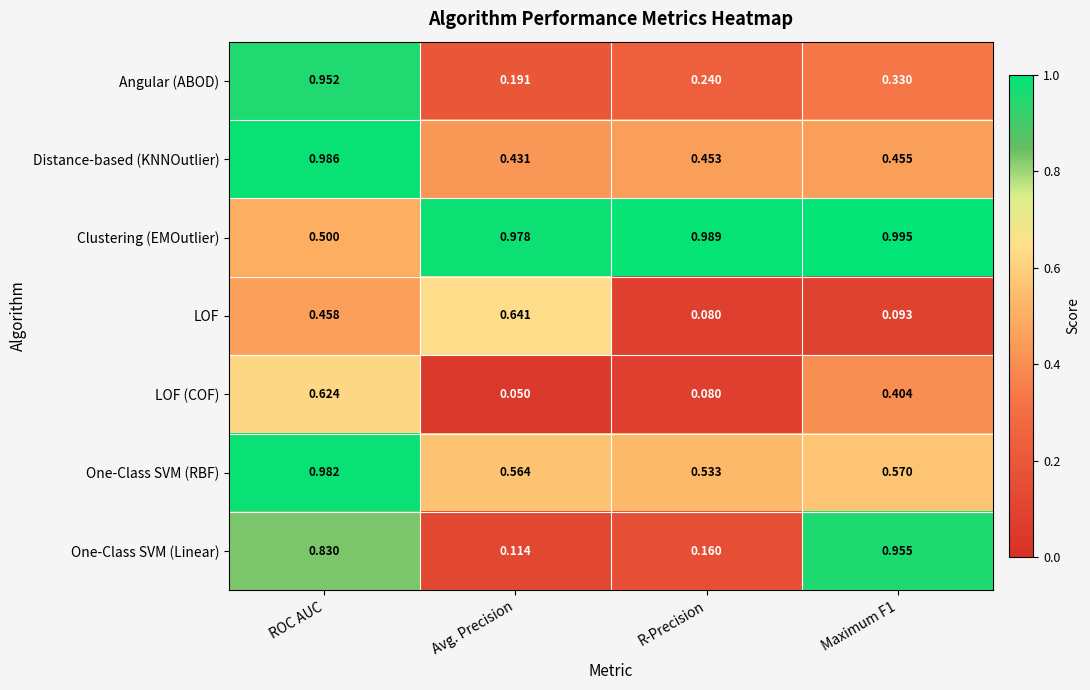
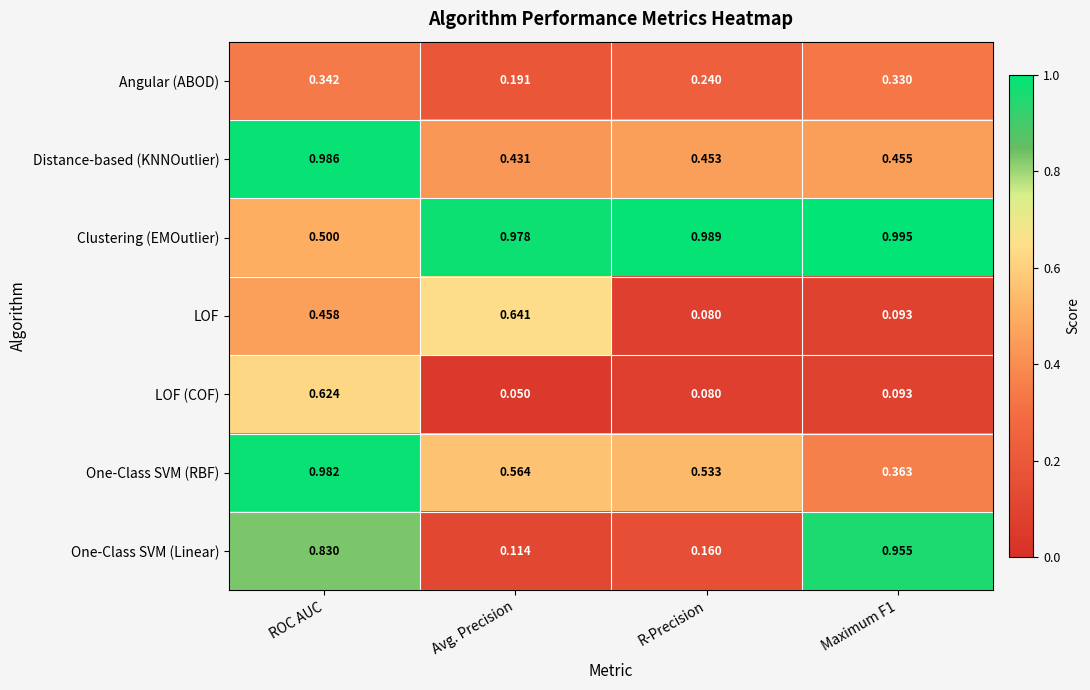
  {
    "Angular (ABOD)": {
-     "ROC AUC": 0.952,
+     "ROC AUC": 0.342,
      "Avg. Precision": 0.191,
      "R-Precision": 0.240,
      "Maximum F1": 0.330
    },
    "Distance-based (KNNOutlier)": {
      "ROC AUC": 0.986,
      "Avg. Precision": 0.431,
      "R-Precision": 0.453,
      "Maximum F1": 0.455
    },
    "Clustering (EMOutlier)": {
      "ROC AUC": 0.500,
      "Avg. Precision": 0.978,
      "R-Precision": 0.989,
      "Maximum F1": 0.995
    },
    "LOF": {
      "ROC AUC": 0.458,
      "Avg. Precision": 0.641,
      "R-Precision": 0.080,
      "Maximum F1": 0.093
    },
    "LOF (COF)": {
      "ROC AUC": 0.624,
      "Avg. Precision": 0.050,
      "R-Precision": 0.080,
-     "Maximum F1": 0.404
+     "Maximum F1": 0.093
    },
    "One-Class SVM (RBF)": {
      "ROC AUC": 0.982,
      "Avg. Precision": 0.564,
      "R-Precision": 0.533,
-     "Maximum F1": 0.570
+     "Maximum F1": 0.363
    },
    "One-Class SVM (Linear)": {
      "ROC AUC": 0.830,
      "Avg. Precision": 0.114,
      "R-Precision": 0.160,
      "Maximum F1": 0.955
    }
  }
